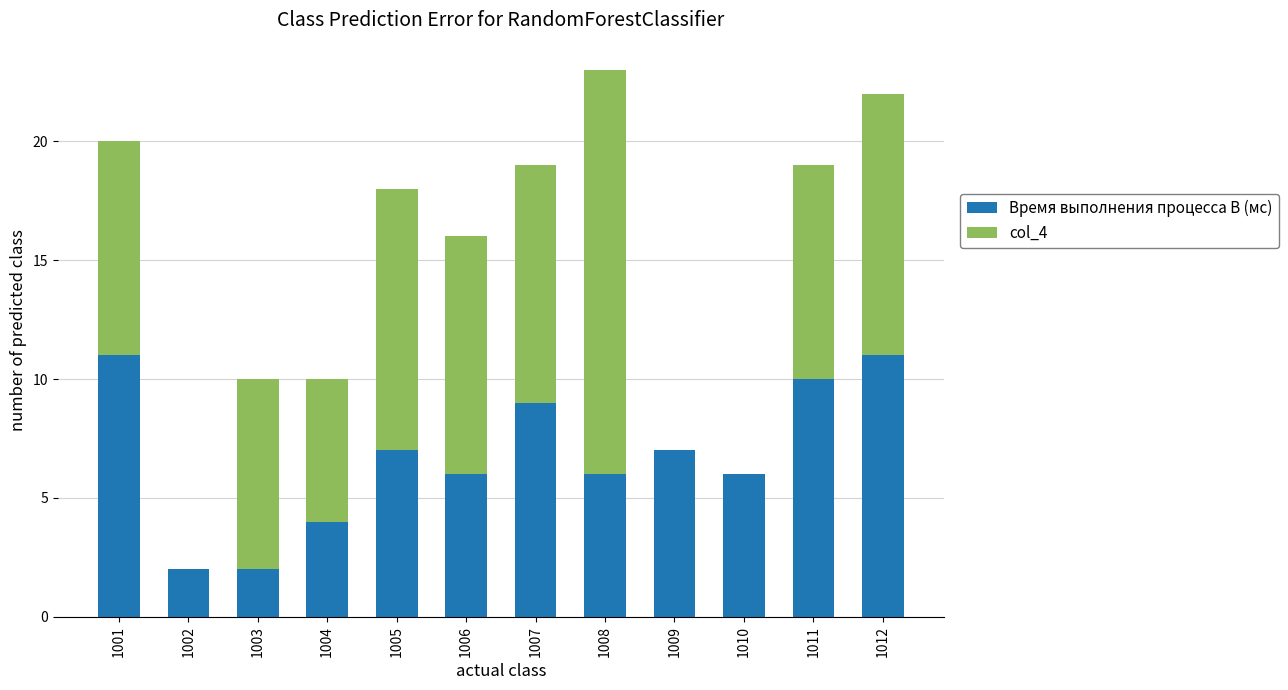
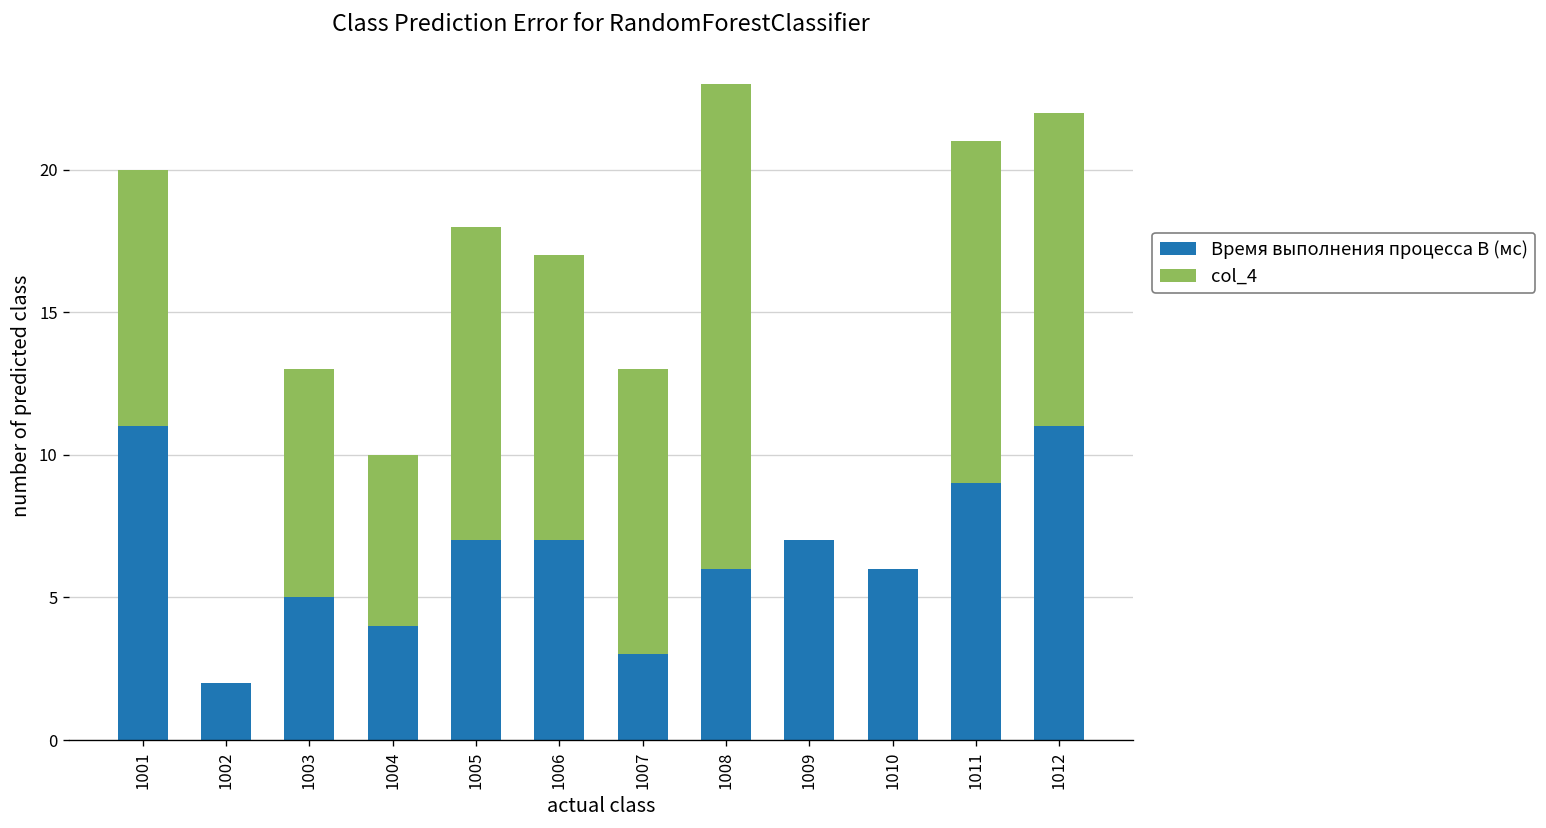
  {
    "Время выполнения процесса B (мс)": {
      "1001": 11,
      "1002": 2,
-     "1003": 2,
+     "1003": 5,
      "1004": 4,
      "1005": 7,
-     "1006": 6,
-     "1007": 9,
+     "1006": 7,
+     "1007": 3,
      "1008": 6,
      "1009": 7,
      "1010": 6,
-     "1011": 10,
+     "1011": 9,
      "1012": 11
    },
    "col_4": {
      "1001": 9,
      "1002": 0,
      "1003": 8,
      "1004": 6,
      "1005": 11,
      "1006": 10,
      "1007": 10,
      "1008": 17,
      "1009": 0,
      "1010": 0,
-     "1011": 9,
+     "1011": 12,
      "1012": 11
    }
  }
